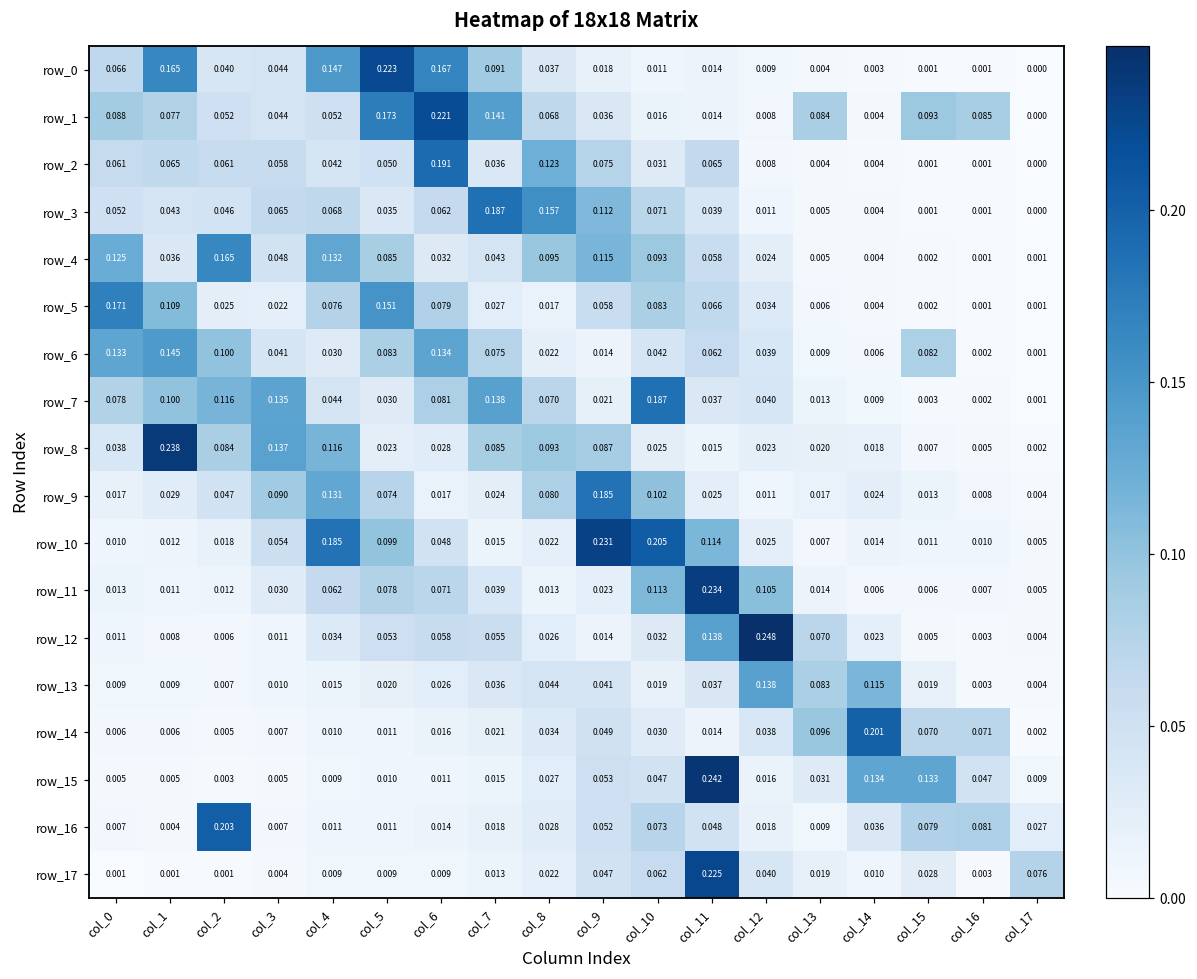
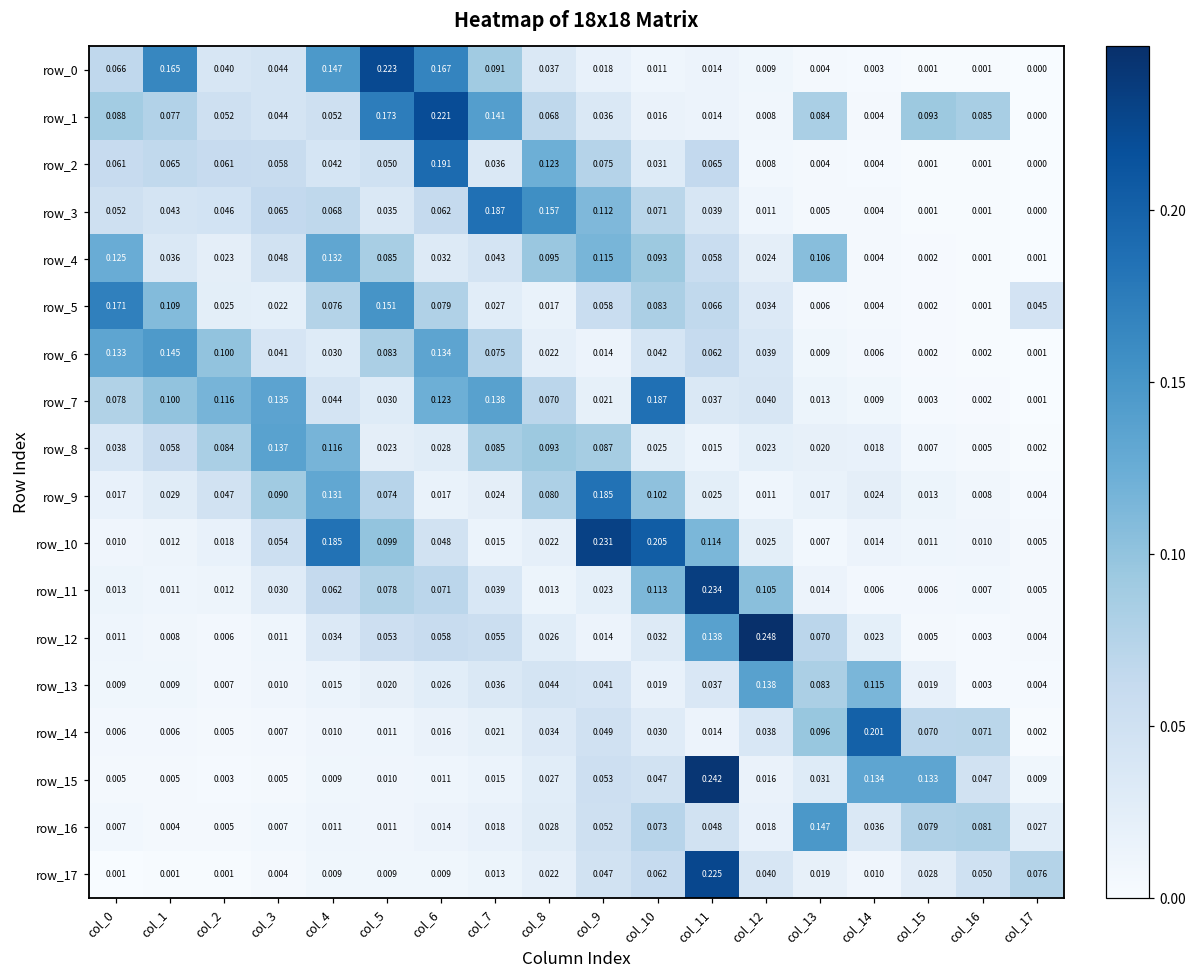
  {
    "row_4": {
      "col_0": 0.125,
      "col_1": 0.036,
-     "col_2": 0.165,
+     "col_2": 0.023,
      "col_3": 0.048,
      "col_4": 0.132,
      "col_5": 0.085,
      "col_6": 0.032,
      "col_7": 0.043,
      "col_8": 0.095,
      "col_9": 0.115,
      "col_10": 0.093,
      "col_11": 0.058,
      "col_12": 0.024,
-     "col_13": 0.005,
+     "col_13": 0.106,
      "col_14": 0.004,
      "col_15": 0.002,
      "col_16": 0.001,
      "col_17": 0.001
    },
    "row_5": {
      "col_0": 0.171,
      "col_1": 0.109,
      "col_2": 0.025,
      "col_3": 0.022,
      "col_4": 0.076,
      "col_5": 0.151,
      "col_6": 0.079,
      "col_7": 0.027,
      "col_8": 0.017,
      "col_9": 0.058,
      "col_10": 0.083,
      "col_11": 0.066,
      "col_12": 0.034,
      "col_13": 0.006,
      "col_14": 0.004,
      "col_15": 0.002,
      "col_16": 0.001,
-     "col_17": 0.001
+     "col_17": 0.045
    },
    "row_6": {
      "col_0": 0.133,
      "col_1": 0.145,
      "col_2": 0.100,
      "col_3": 0.041,
      "col_4": 0.030,
      "col_5": 0.083,
      "col_6": 0.134,
      "col_7": 0.075,
      "col_8": 0.022,
      "col_9": 0.014,
      "col_10": 0.042,
      "col_11": 0.062,
      "col_12": 0.039,
      "col_13": 0.009,
      "col_14": 0.006,
-     "col_15": 0.082,
+     "col_15": 0.002,
      "col_16": 0.002,
      "col_17": 0.001
    },
    "row_7": {
      "col_0": 0.078,
      "col_1": 0.100,
      "col_2": 0.116,
      "col_3": 0.135,
      "col_4": 0.044,
      "col_5": 0.030,
-     "col_6": 0.081,
+     "col_6": 0.123,
      "col_7": 0.138,
      "col_8": 0.070,
      "col_9": 0.021,
      "col_10": 0.187,
      "col_11": 0.037,
      "col_12": 0.040,
      "col_13": 0.013,
      "col_14": 0.009,
      "col_15": 0.003,
      "col_16": 0.002,
      "col_17": 0.001
    },
    "row_8": {
      "col_0": 0.038,
-     "col_1": 0.238,
+     "col_1": 0.058,
      "col_2": 0.084,
      "col_3": 0.137,
      "col_4": 0.116,
      "col_5": 0.023,
      "col_6": 0.028,
      "col_7": 0.085,
      "col_8": 0.093,
      "col_9": 0.087,
      "col_10": 0.025,
      "col_11": 0.015,
      "col_12": 0.023,
      "col_13": 0.020,
      "col_14": 0.018,
      "col_15": 0.007,
      "col_16": 0.005,
      "col_17": 0.002
    },
    "row_16": {
      "col_0": 0.007,
      "col_1": 0.004,
-     "col_2": 0.203,
+     "col_2": 0.005,
      "col_3": 0.007,
      "col_4": 0.011,
      "col_5": 0.011,
      "col_6": 0.014,
      "col_7": 0.018,
      "col_8": 0.028,
      "col_9": 0.052,
      "col_10": 0.073,
      "col_11": 0.048,
      "col_12": 0.018,
-     "col_13": 0.009,
+     "col_13": 0.147,
      "col_14": 0.036,
      "col_15": 0.079,
      "col_16": 0.081,
      "col_17": 0.027
    },
    "row_17": {
      "col_0": 0.001,
      "col_1": 0.001,
      "col_2": 0.001,
      "col_3": 0.004,
      "col_4": 0.009,
      "col_5": 0.009,
      "col_6": 0.009,
      "col_7": 0.013,
      "col_8": 0.022,
      "col_9": 0.047,
      "col_10": 0.062,
      "col_11": 0.225,
      "col_12": 0.040,
      "col_13": 0.019,
      "col_14": 0.010,
      "col_15": 0.028,
-     "col_16": 0.003,
+     "col_16": 0.050,
      "col_17": 0.076
    }
  }
